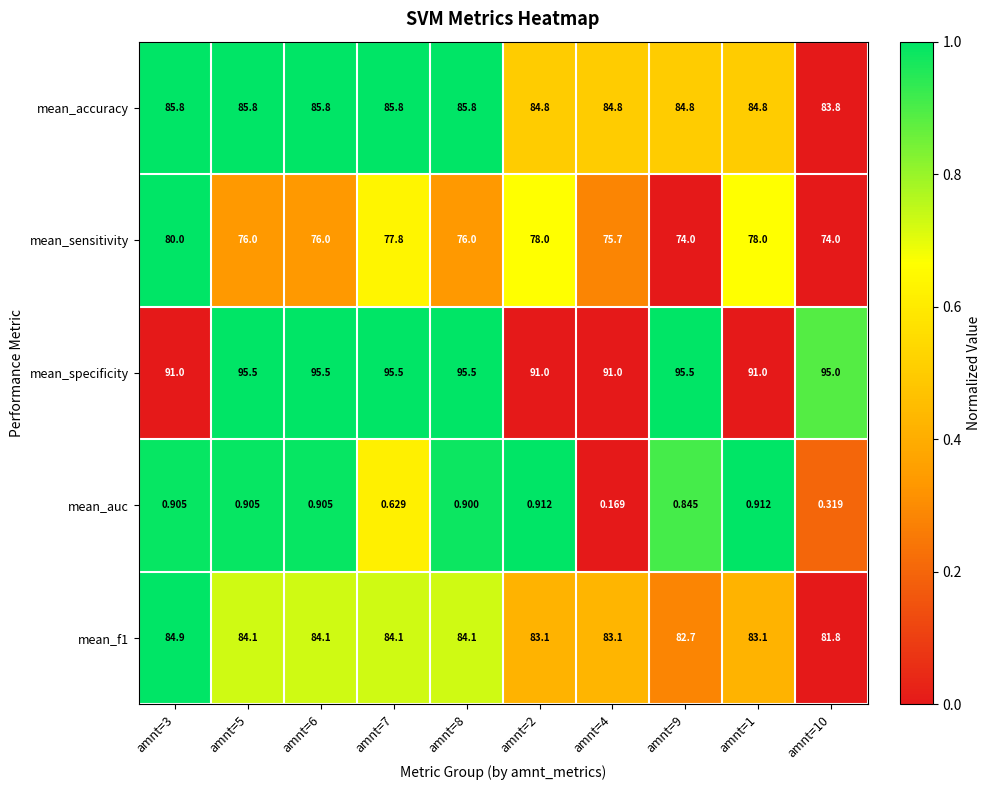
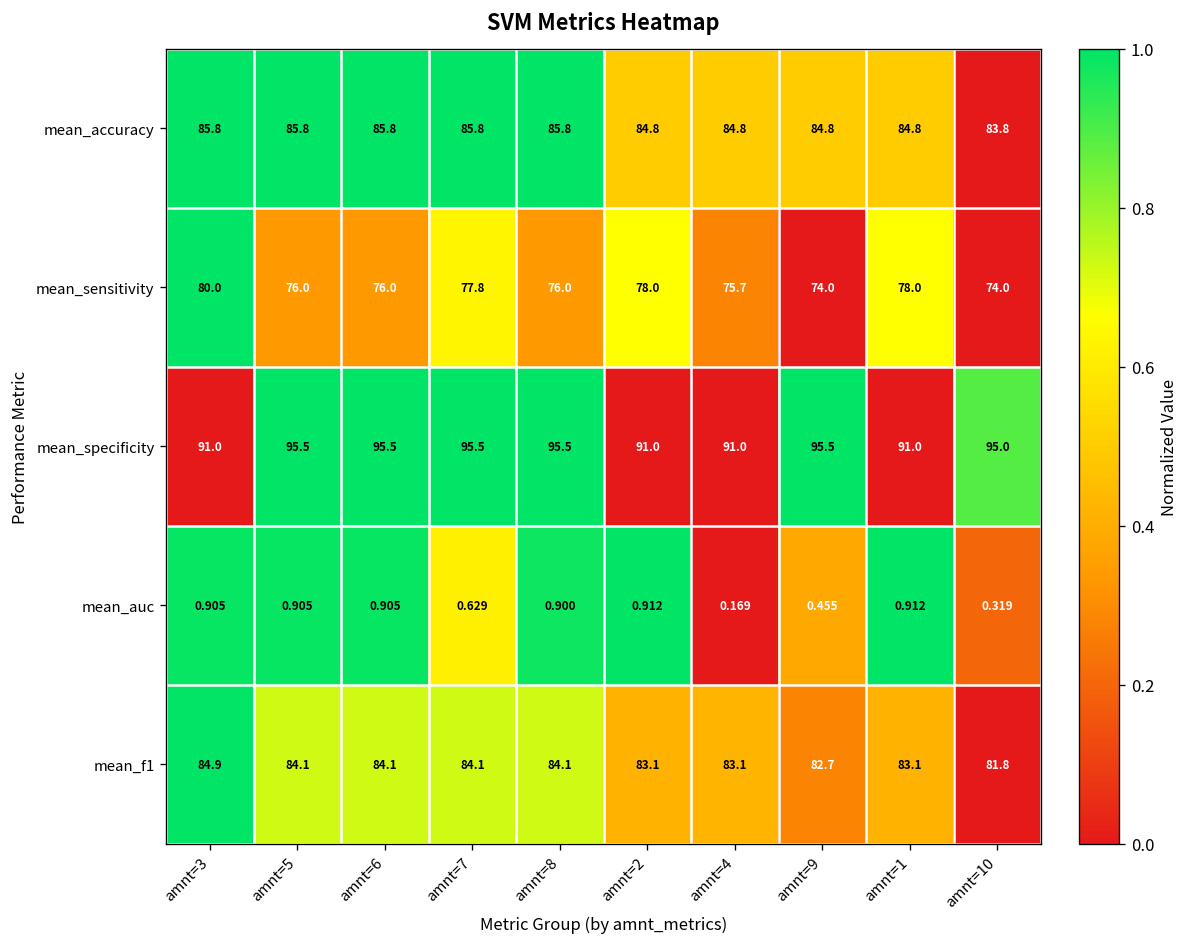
  {
    "mean_accuracy": {
      "amnt=3": 85.8,
      "amnt=5": 85.8,
      "amnt=6": 85.8,
      "amnt=7": 85.8,
      "amnt=8": 85.8,
      "amnt=2": 84.8,
      "amnt=4": 84.8,
      "amnt=9": 84.8,
      "amnt=1": 84.8,
      "amnt=10": 83.8
    },
    "mean_sensitivity": {
      "amnt=3": 80.0,
      "amnt=5": 76.0,
      "amnt=6": 76.0,
      "amnt=7": 77.8,
      "amnt=8": 76.0,
      "amnt=2": 78.0,
      "amnt=4": 75.7,
      "amnt=9": 74.0,
      "amnt=1": 78.0,
      "amnt=10": 74.0
    },
    "mean_specificity": {
      "amnt=3": 91.0,
      "amnt=5": 95.5,
      "amnt=6": 95.5,
      "amnt=7": 95.5,
      "amnt=8": 95.5,
      "amnt=2": 91.0,
      "amnt=4": 91.0,
      "amnt=9": 95.5,
      "amnt=1": 91.0,
      "amnt=10": 95.0
    },
    "mean_auc": {
      "amnt=3": 0.905,
      "amnt=5": 0.905,
      "amnt=6": 0.905,
      "amnt=7": 0.629,
      "amnt=8": 0.900,
      "amnt=2": 0.912,
      "amnt=4": 0.169,
-     "amnt=9": 0.845,
+     "amnt=9": 0.455,
      "amnt=1": 0.912,
      "amnt=10": 0.319
    },
    "mean_f1": {
      "amnt=3": 84.9,
      "amnt=5": 84.1,
      "amnt=6": 84.1,
      "amnt=7": 84.1,
      "amnt=8": 84.1,
      "amnt=2": 83.1,
      "amnt=4": 83.1,
      "amnt=9": 82.7,
      "amnt=1": 83.1,
      "amnt=10": 81.8
    }
  }
